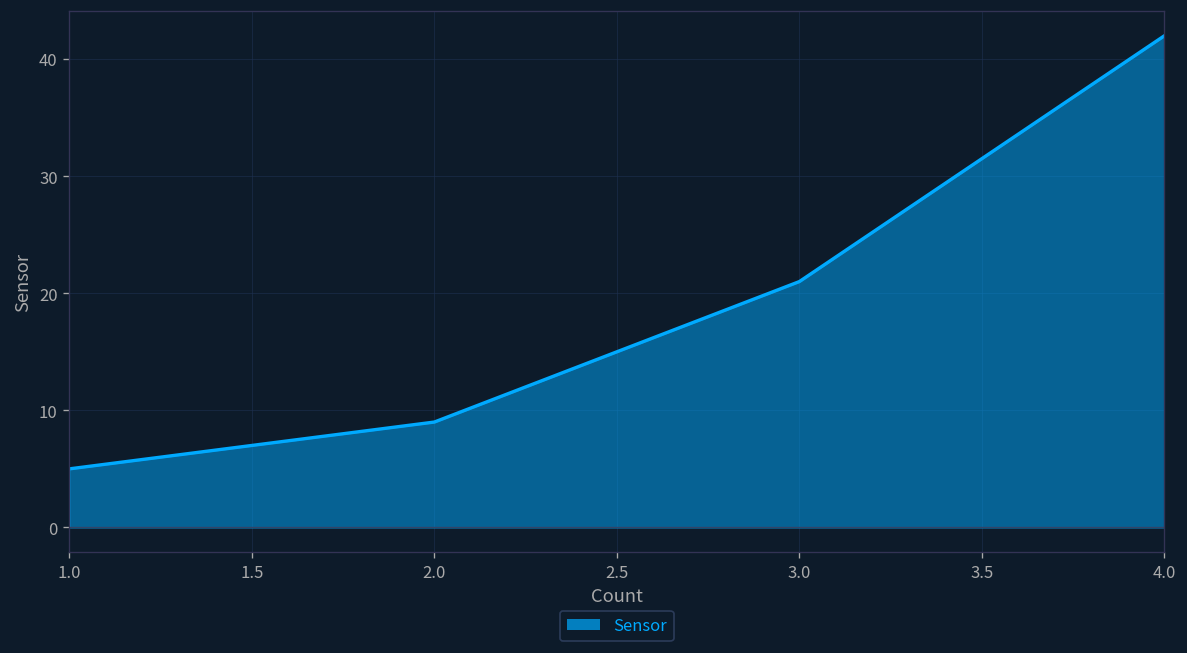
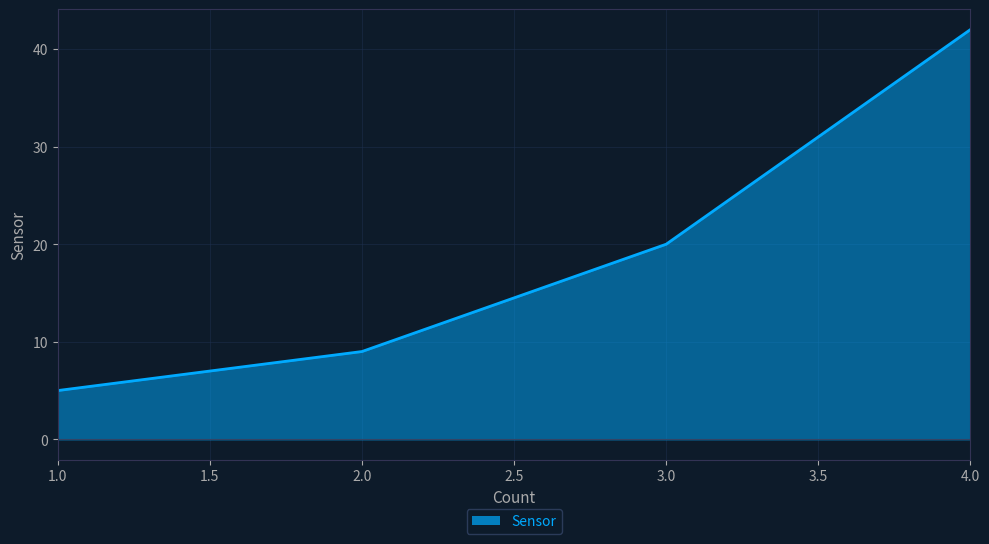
  {
    "1.0": 5,
    "2.0": 9,
-   "3.0": 21,
+   "3.0": 20,
    "4.0": 42
  }
